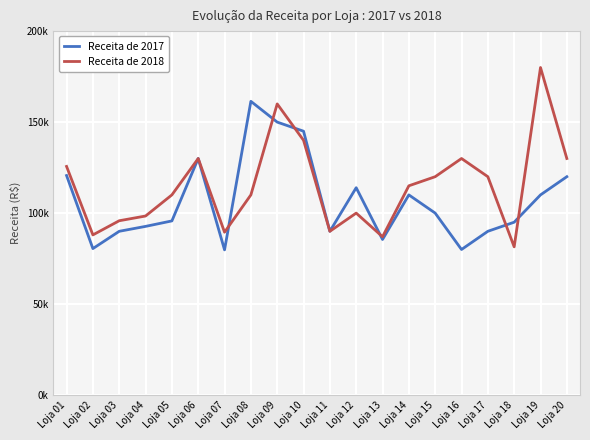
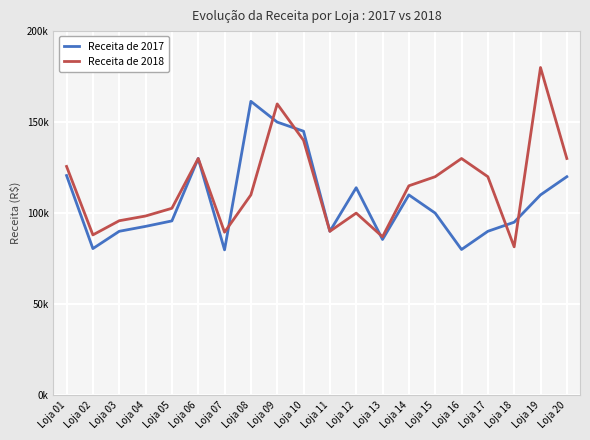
  {
    "Receita de 2017": {
      "Loja 01": 121000,
      "Loja 02": 81000,
      "Loja 03": 90000,
      "Loja 04": 93000,
      "Loja 05": 96000,
      "Loja 07": 80000,
      "Loja 08": 161000,
      "Loja 09": 150000,
      "Loja 10": 145000,
      "Loja 12": 114000,
      "Loja 13": 86000,
      "Loja 14": 110000,
      "Loja 15": 100000,
      "Loja 16": 80000,
      "Loja 17": 90000,
      "Loja 18": 95000,
      "Loja 19": 110000,
      "Loja 20": 120000
    },
    "Receita de 2018": {
      "Loja 01": 126000,
      "Loja 02": 88000,
      "Loja 03": 96000,
      "Loja 04": 98000,
-     "Loja 05": 110000,
+     "Loja 05": 103000,
      "Loja 07": 90000,
      "Loja 08": 110000,
      "Loja 09": 160000,
      "Loja 10": 140000,
      "Loja 12": 100000,
      "Loja 13": 87000,
      "Loja 14": 115000,
      "Loja 15": 120000,
      "Loja 16": 130000,
      "Loja 17": 120000,
      "Loja 18": 81000,
      "Loja 19": 180000,
      "Loja 20": 130000
    }
  }
